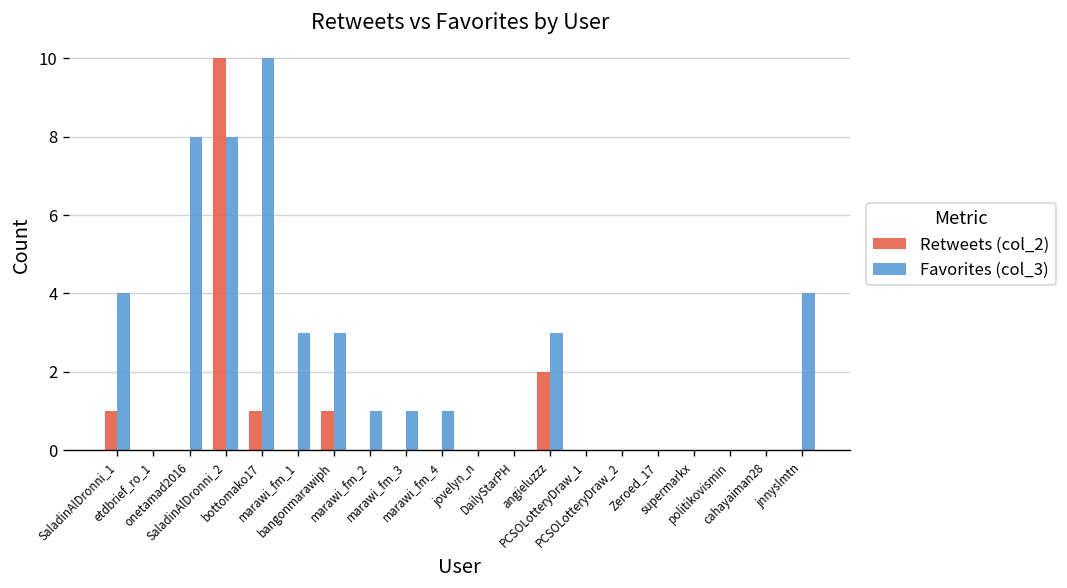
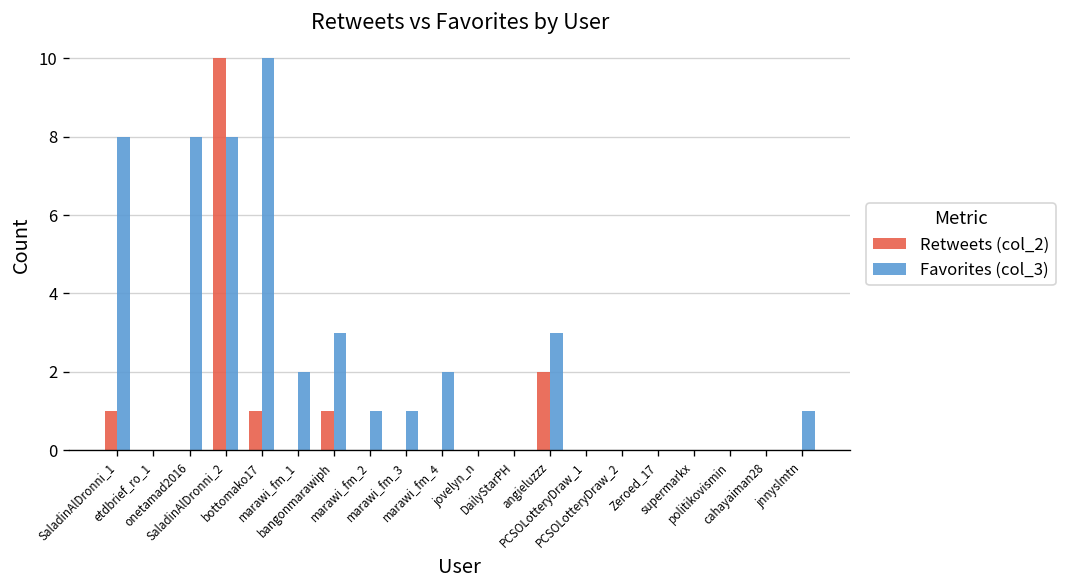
  {
    "Retweets (col_2)": {
      "SaladinAlDronni_1": 1,
      "etdbrief_ro_1": 0,
      "onetamad2016": 0,
      "SaladinAlDronni_2": 10,
      "bottomako17": 1,
      "marawi_fm_1": 0,
      "bangonmarawiph": 1,
      "marawi_fm_2": 0,
      "marawi_fm_3": 0,
      "marawi_fm_4": 0,
      "jovelyn_n": 0,
      "DailyStarPH": 0,
      "angieluzzz": 2,
      "PCSOLotteryDraw_1": 0,
      "PCSOLotteryDraw_2": 0,
      "Zeroed_17": 0,
      "supermarkx": 0,
      "politikovismin": 0,
      "cahayaiman28": 0,
      "jnnyslmtn": 0
    },
    "Favorites (col_3)": {
-     "SaladinAlDronni_1": 4,
+     "SaladinAlDronni_1": 8,
      "etdbrief_ro_1": 0,
      "onetamad2016": 8,
      "SaladinAlDronni_2": 8,
      "bottomako17": 10,
-     "marawi_fm_1": 3,
+     "marawi_fm_1": 2,
      "bangonmarawiph": 3,
      "marawi_fm_2": 1,
      "marawi_fm_3": 1,
-     "marawi_fm_4": 1,
+     "marawi_fm_4": 2,
      "jovelyn_n": 0,
      "DailyStarPH": 0,
      "angieluzzz": 3,
      "PCSOLotteryDraw_1": 0,
      "PCSOLotteryDraw_2": 0,
      "Zeroed_17": 0,
      "supermarkx": 0,
      "politikovismin": 0,
      "cahayaiman28": 0,
-     "jnnyslmtn": 4
+     "jnnyslmtn": 1
    }
  }
